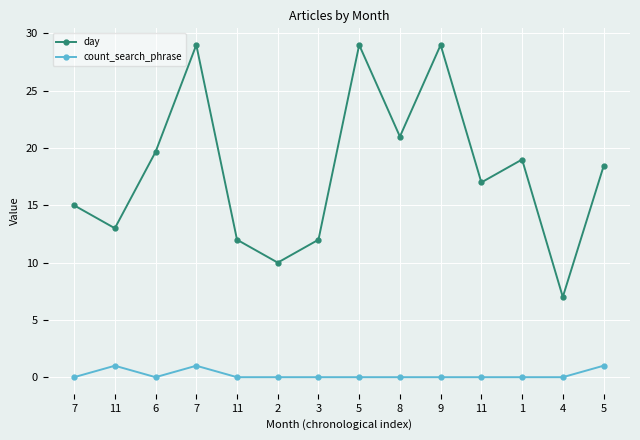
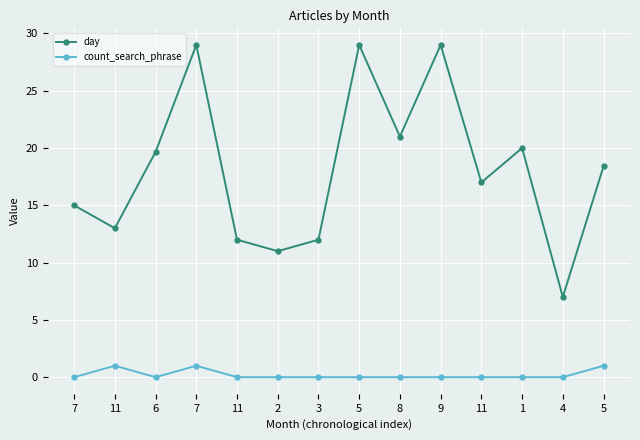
  {
    "day": {
      "6": 19.7,
-     "2": 10,
+     "2": 11,
      "3": 12,
      "8": 21,
      "9": 29,
-     "1": 19,
+     "1": 20,
      "4": 7
    },
    "count_search_phrase": {
      "6": 0,
      "2": 0,
      "3": 0,
      "8": 0,
      "9": 0,
      "1": 0,
      "4": 0
    }
  }
